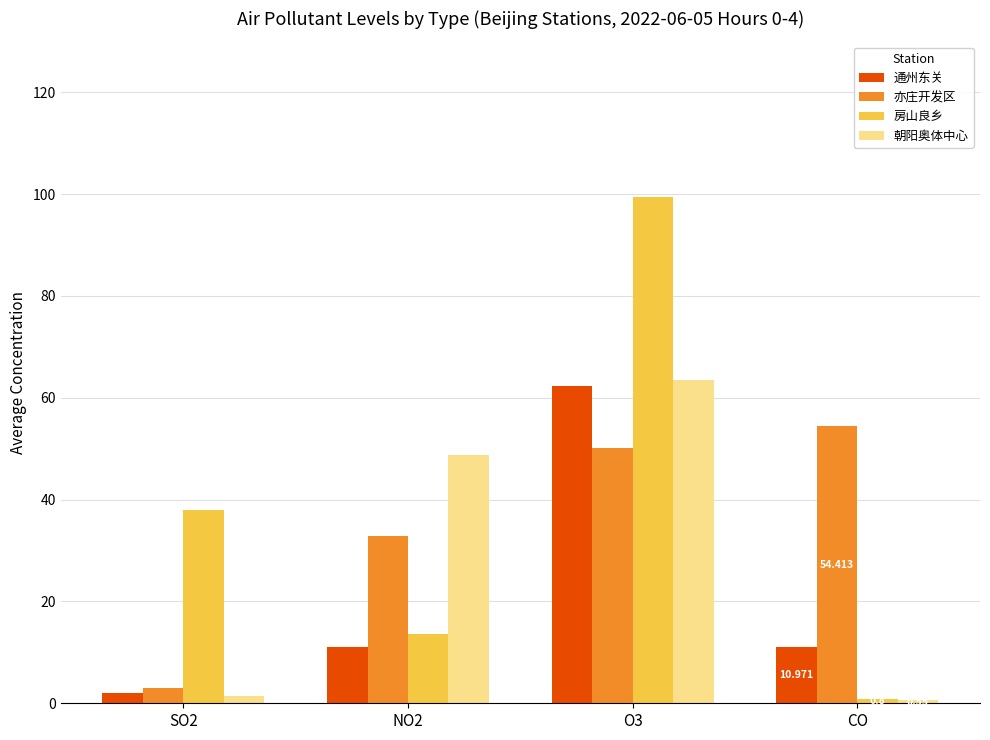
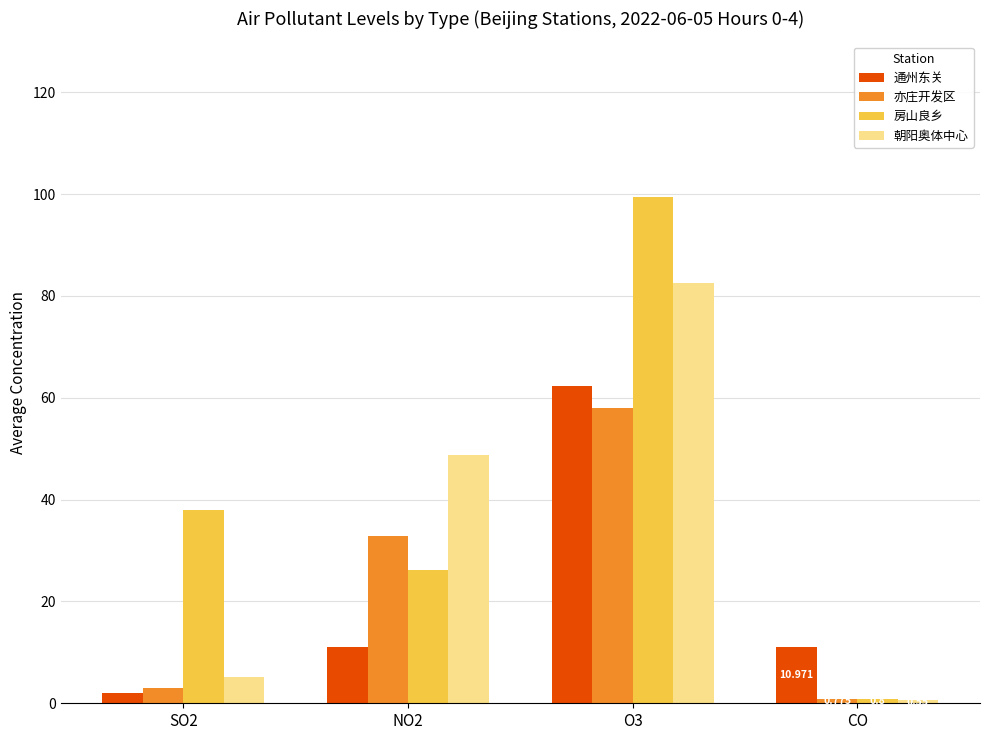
  {
    "通州东关": {
      "CO": 10.971
    },
    "亦庄开发区": {
      "SO2": 3,
      "NO2": 33,
-     "O3": 50,
-     "CO": 54
+     "O3": 58,
+     "CO": 1
    },
    "房山良乡": {
      "SO2": 38,
-     "NO2": 14,
+     "NO2": 26,
      "O3": 100,
      "CO": 1
    },
    "朝阳奥体中心": {
-     "SO2": 2,
+     "SO2": 5,
      "NO2": 49,
-     "O3": 64,
+     "O3": 83,
      "CO": 1
    }
  }
